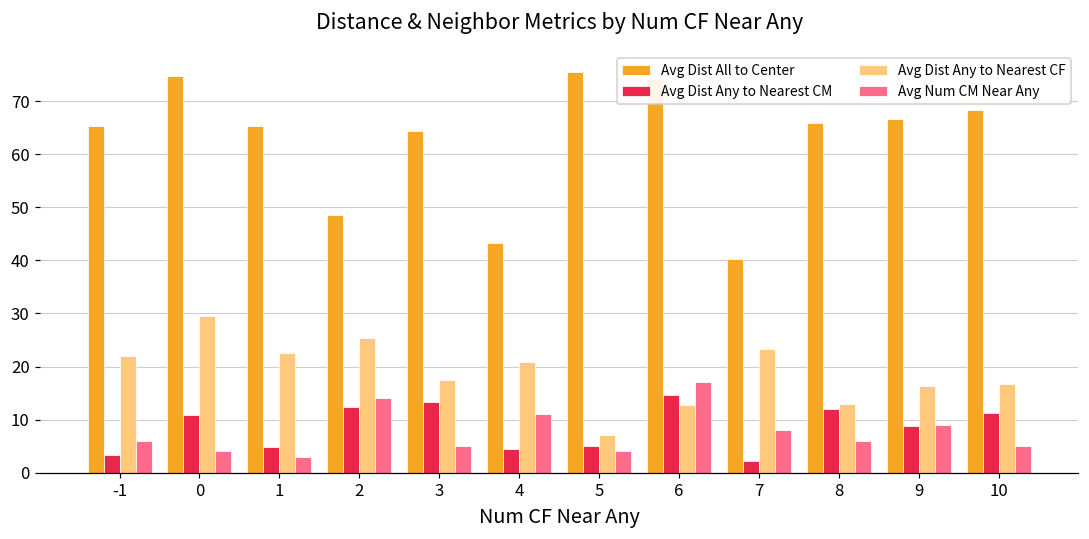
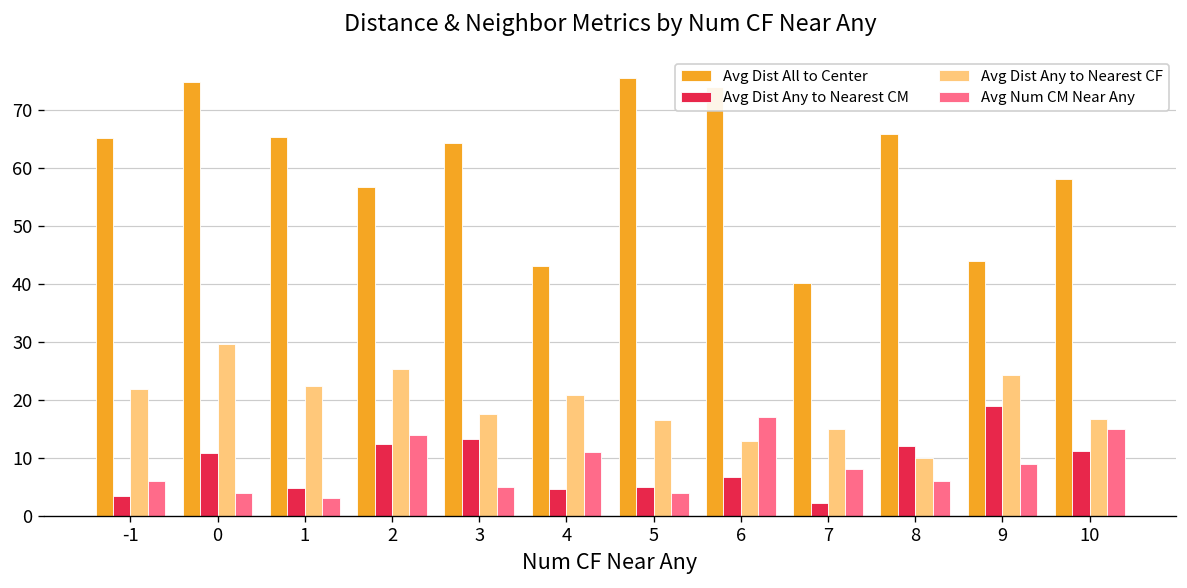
  {
    "Avg Dist All to Center": {
      "-1": 65,
      "0": 75,
      "1": 65,
-     "2": 49,
+     "2": 57,
      "3": 64,
      "4": 43,
      "5": 76,
      "7": 40,
      "8": 66,
-     "9": 67,
-     "10": 68
+     "9": 44,
+     "10": 58
    },
    "Avg Dist Any to Nearest CM": {
      "-1": 3,
      "0": 11,
      "1": 5,
      "2": 12,
      "3": 13,
      "4": 5,
      "5": 5,
-     "6": 15,
+     "6": 7,
      "7": 2,
      "8": 12,
-     "9": 9,
+     "9": 19,
      "10": 11
    },
    "Avg Dist Any to Nearest CF": {
      "-1": 22,
      "0": 30,
      "1": 22,
      "2": 25,
      "3": 18,
      "4": 21,
-     "5": 7,
+     "5": 17,
      "6": 13,
-     "7": 23,
-     "8": 13,
-     "9": 16,
+     "7": 15,
+     "8": 10,
+     "9": 24,
      "10": 17
    },
    "Avg Num CM Near Any": {
      "-1": 6,
      "0": 4,
      "1": 3,
      "2": 14,
      "3": 5,
      "4": 11,
      "5": 4,
      "6": 17,
      "7": 8,
      "8": 6,
      "9": 9,
-     "10": 5
+     "10": 15
    }
  }
